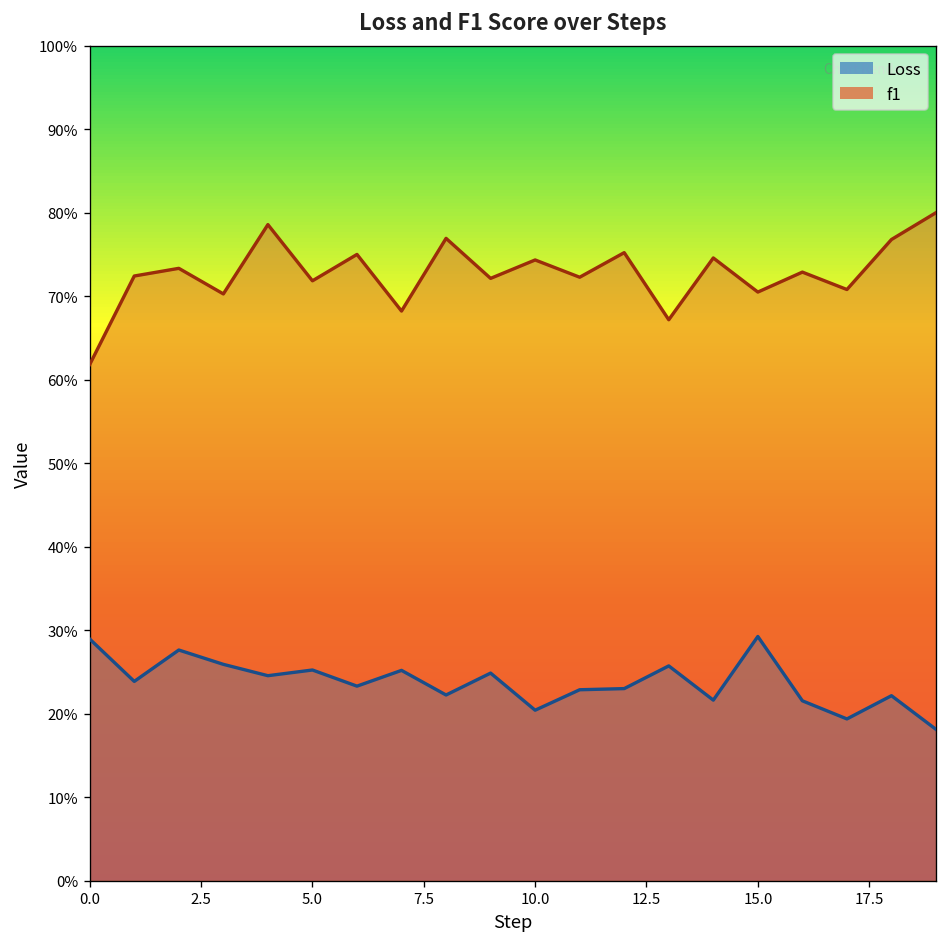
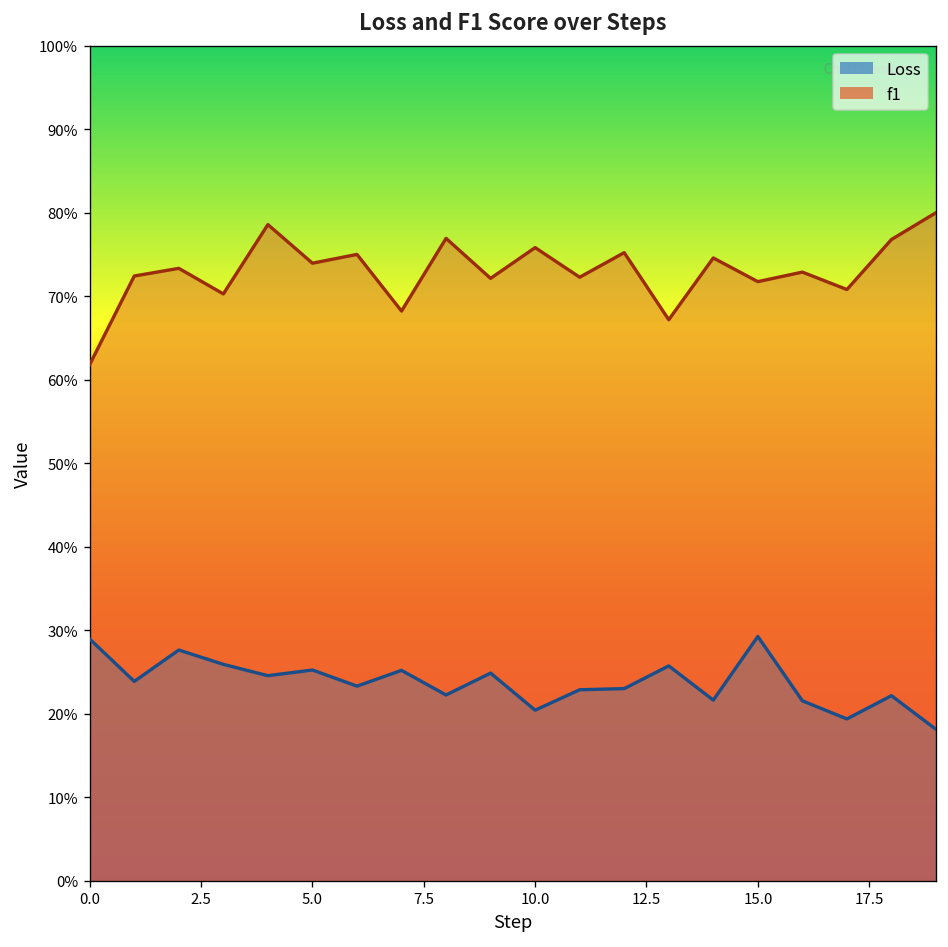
  {
    "Loss": {
      "0.0": "29%",
      "5.0": "25%",
      "10.0": "20%",
      "15.0": "29%"
    },
    "f1": {
      "0.0": "62%",
-     "5.0": "72%",
-     "10.0": "74%",
-     "15.0": "70%"
+     "5.0": "74%",
+     "10.0": "76%",
+     "15.0": "72%"
    }
  }
